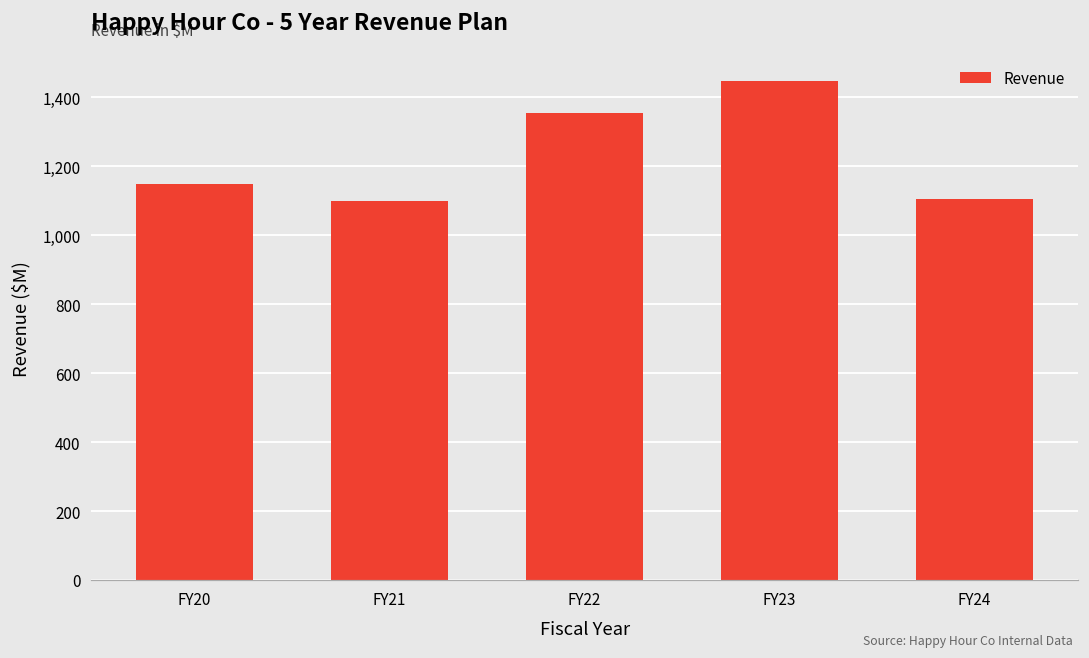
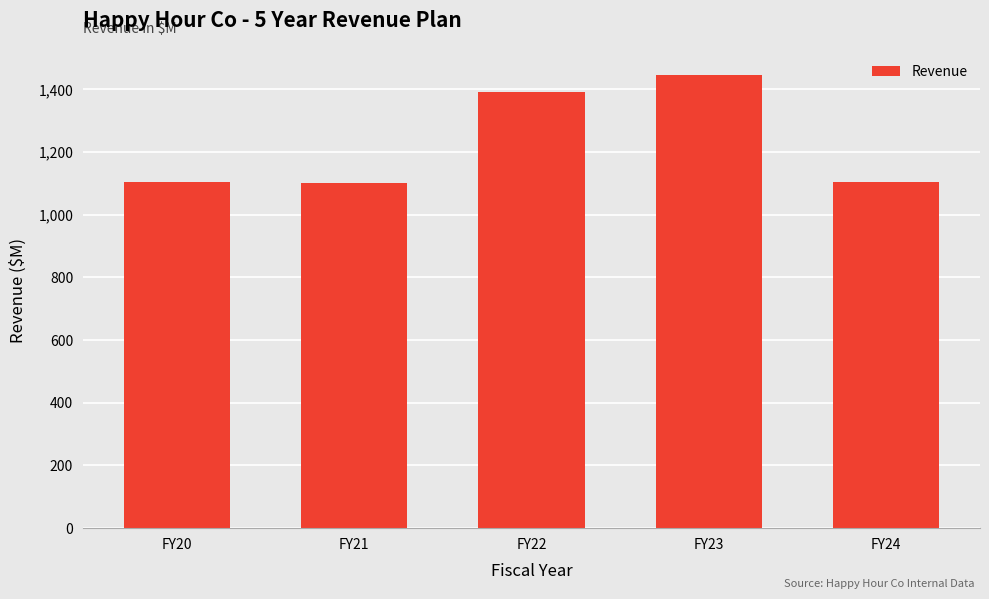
  {
-   "FY20": "1,150",
+   "FY20": "1,100",
    "FY21": "1,100",
-   "FY22": "1,350",
+   "FY22": "1,390",
    "FY23": "1,450",
    "FY24": "1,110"
  }
